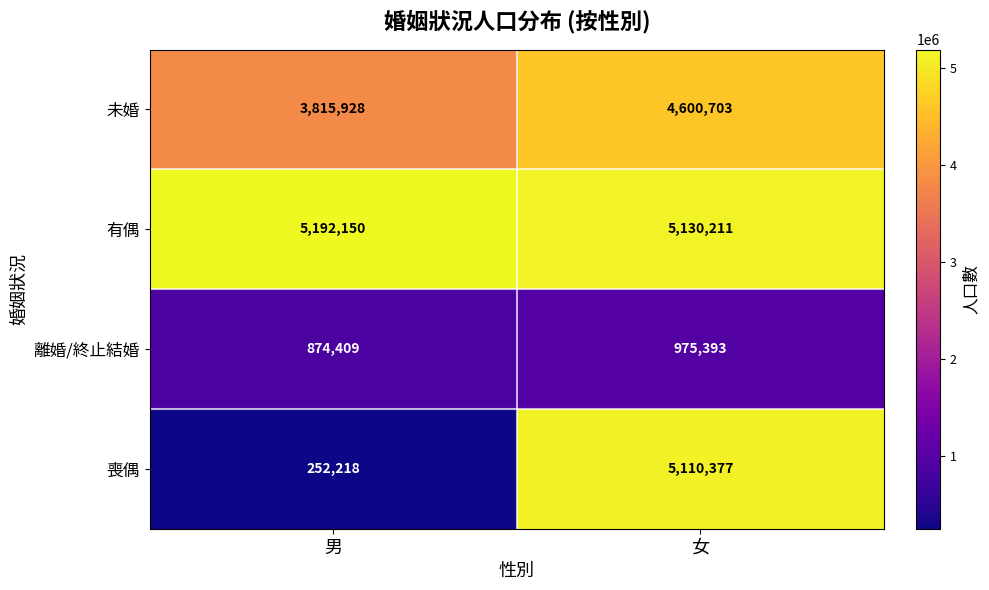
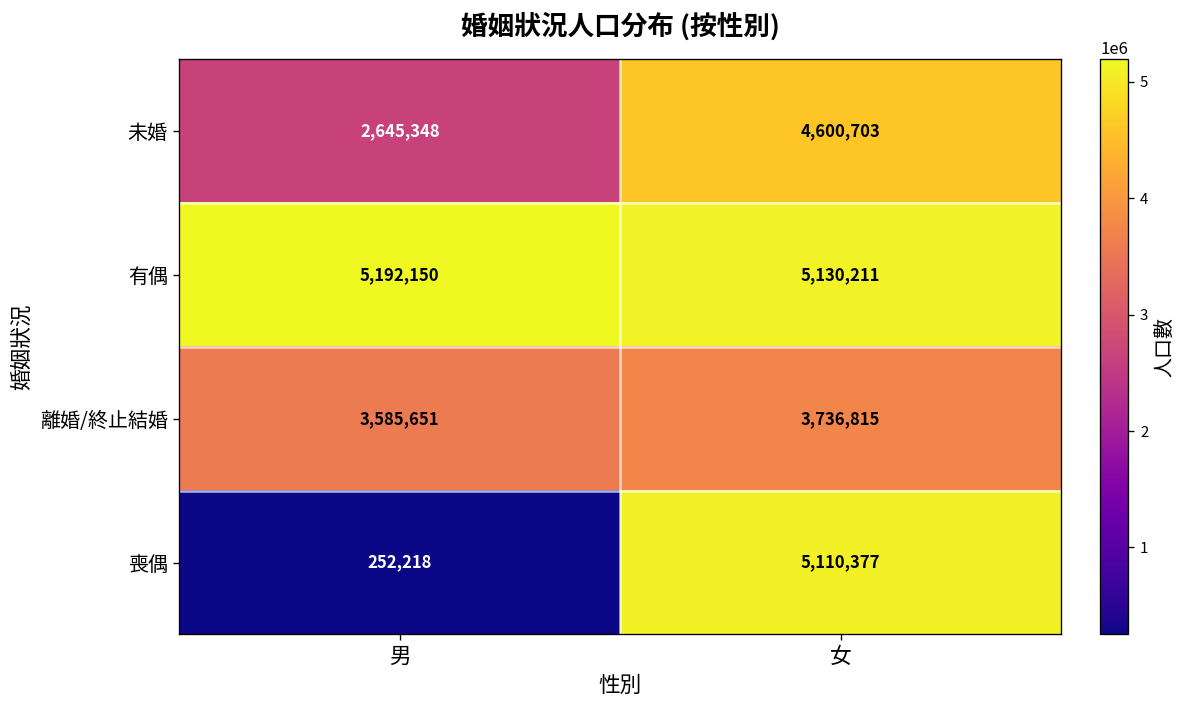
  {
    "未婚": {
-     "男": "3,815,928",
+     "男": "2,645,348",
      "女": "4,600,703"
    },
    "有偶": {
      "男": "5,192,150",
      "女": "5,130,211"
    },
    "離婚/終止結婚": {
-     "男": "874,409",
-     "女": "975,393"
+     "男": "3,585,651",
+     "女": "3,736,815"
    },
    "喪偶": {
      "男": "252,218",
      "女": "5,110,377"
    }
  }
